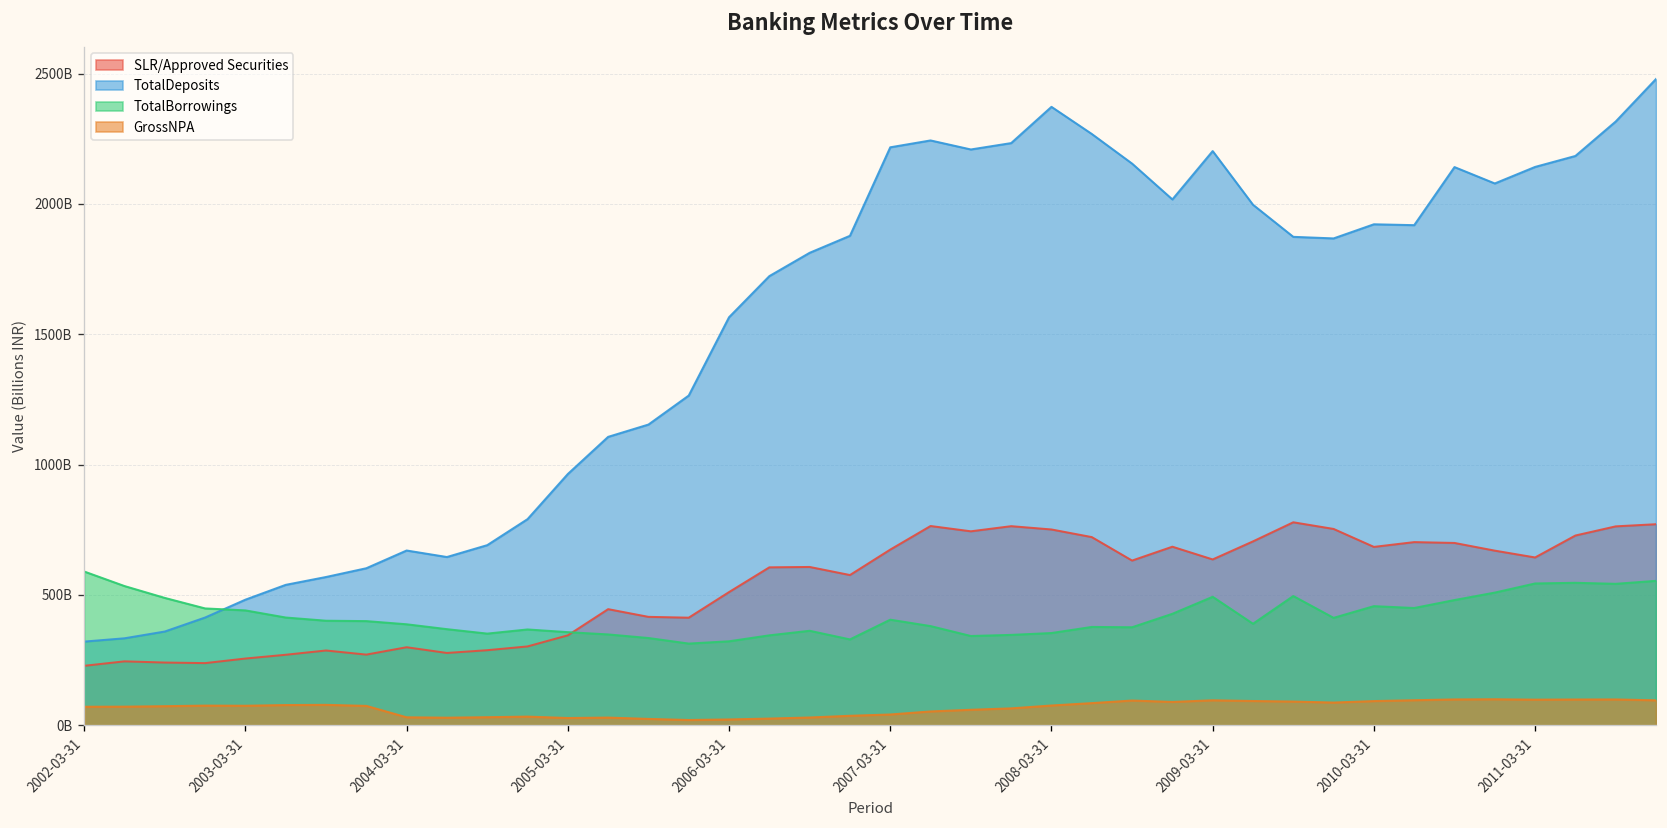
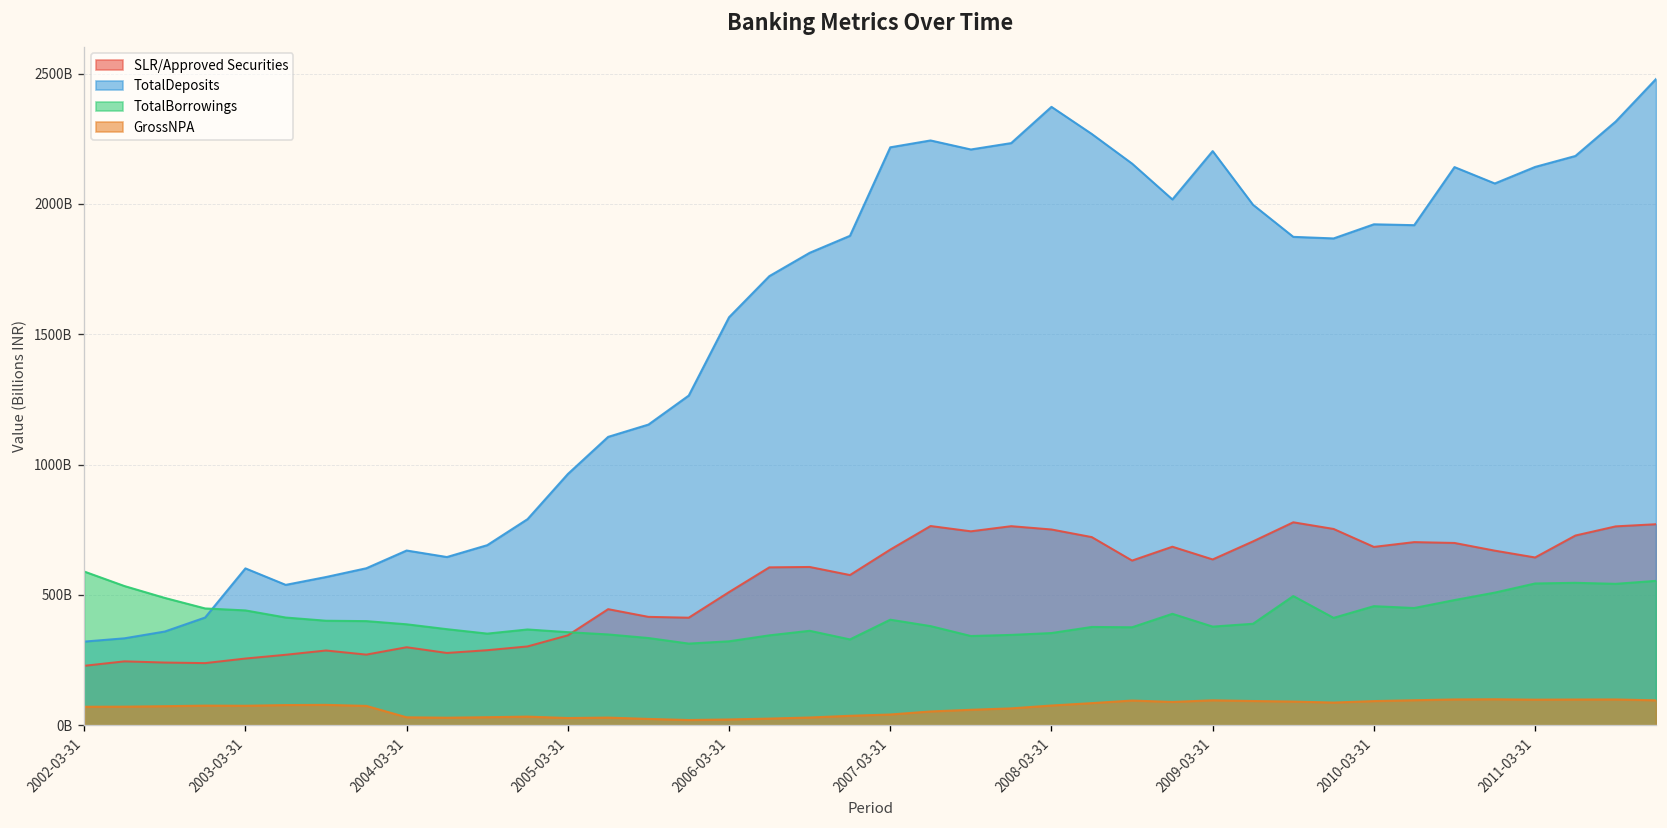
  {
    "TotalDeposits": {
      "2002-03-31": 320000000000,
-     "2003-03-31": 480000000000,
+     "2003-03-31": 600000000000,
      "2004-03-31": 670000000000,
      "2005-03-31": 960000000000,
      "2006-03-31": 1570000000000,
      "2007-03-31": 2220000000000,
      "2008-03-31": 2370000000000,
      "2009-03-31": 2200000000000,
      "2010-03-31": 1920000000000,
      "2011-03-31": 2140000000000
    },
    "TotalBorrowings": {
      "2002-03-31": 590000000000,
      "2003-03-31": 440000000000,
      "2004-03-31": 390000000000,
      "2005-03-31": 360000000000,
      "2006-03-31": 320000000000,
      "2007-03-31": 400000000000,
      "2008-03-31": 350000000000,
-     "2009-03-31": 490000000000,
+     "2009-03-31": 380000000000,
      "2010-03-31": 460000000000,
      "2011-03-31": 540000000000
    }
  }
